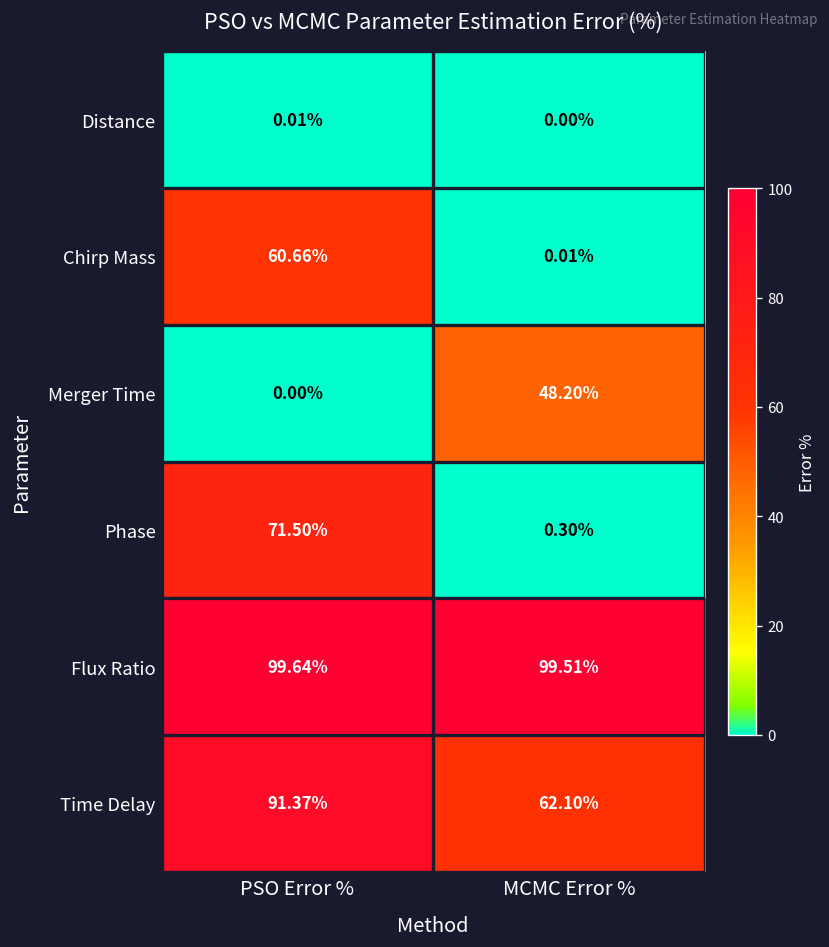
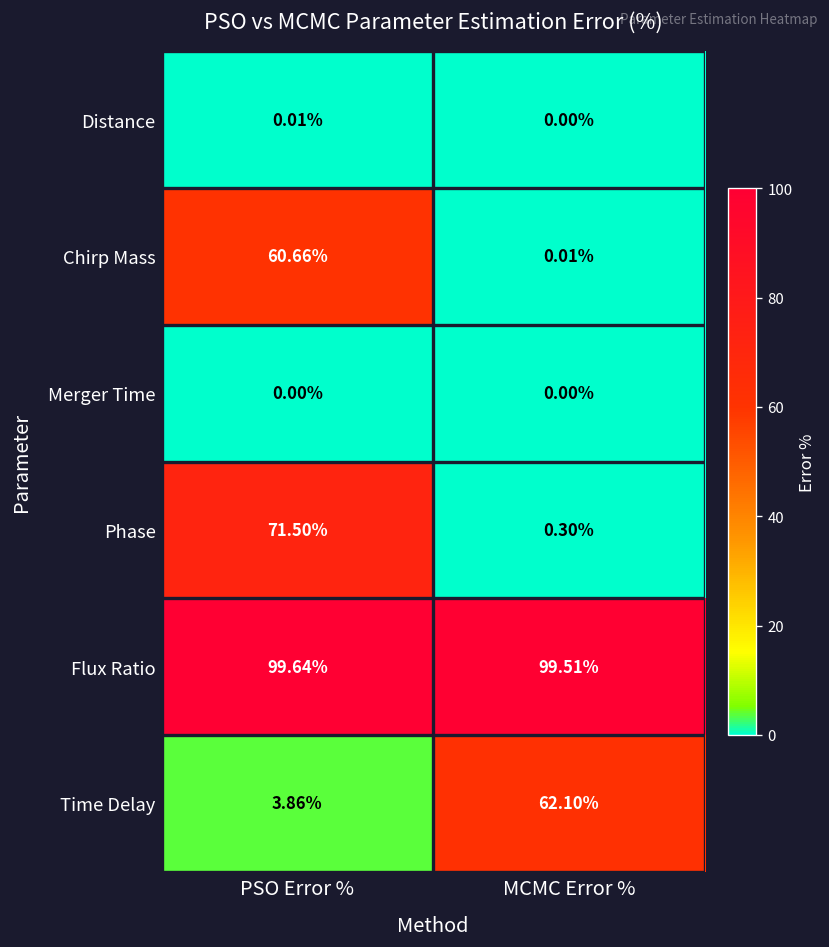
  {
    "Distance": {
      "PSO Error %": "0.01%",
      "MCMC Error %": "0.00%"
    },
    "Chirp Mass": {
      "PSO Error %": "60.66%",
      "MCMC Error %": "0.01%"
    },
    "Merger Time": {
      "PSO Error %": "0.00%",
-     "MCMC Error %": "48.20%"
+     "MCMC Error %": "0.00%"
    },
    "Phase": {
      "PSO Error %": "71.50%",
      "MCMC Error %": "0.30%"
    },
    "Flux Ratio": {
      "PSO Error %": "99.64%",
      "MCMC Error %": "99.51%"
    },
    "Time Delay": {
-     "PSO Error %": "91.37%",
+     "PSO Error %": "3.86%",
      "MCMC Error %": "62.10%"
    }
  }
